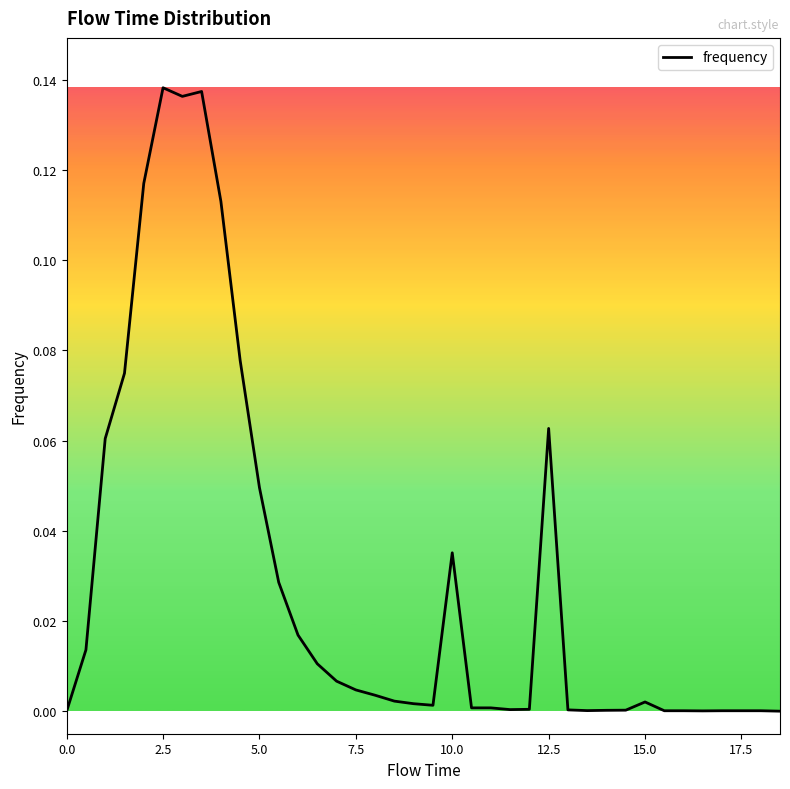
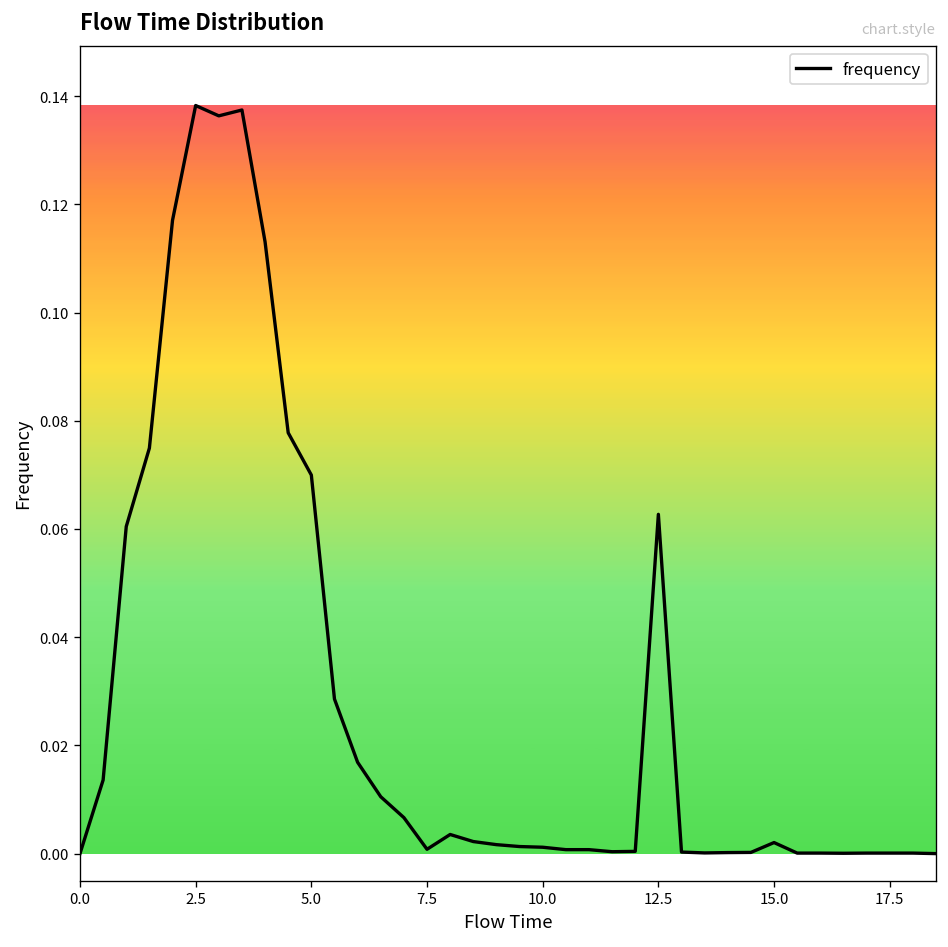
  {
    "0.0": 0.000,
    "2.5": 0.138,
-   "5.0": 0.050,
-   "7.5": 0.005,
-   "10.0": 0.035,
+   "5.0": 0.070,
+   "7.5": 0.001,
+   "10.0": 0.001,
    "12.5": 0.063,
    "15.0": 0.002,
    "17.5": 0.000
  }
